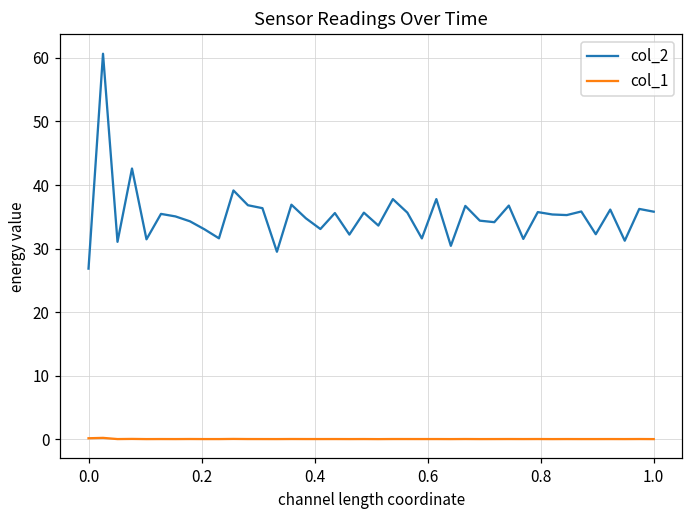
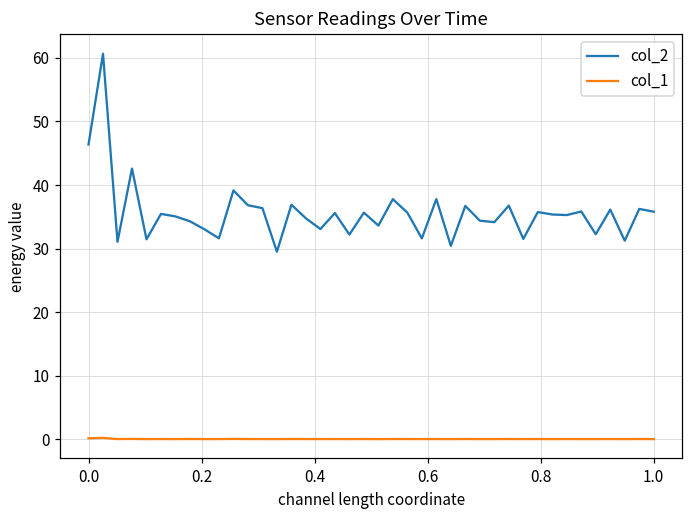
  {
    "col_2": {
-     "0.0": 27,
+     "0.0": 46,
      "1.0": 36
    },
    "col_1": {
      "0.0": 0,
      "1.0": 0
    }
  }
